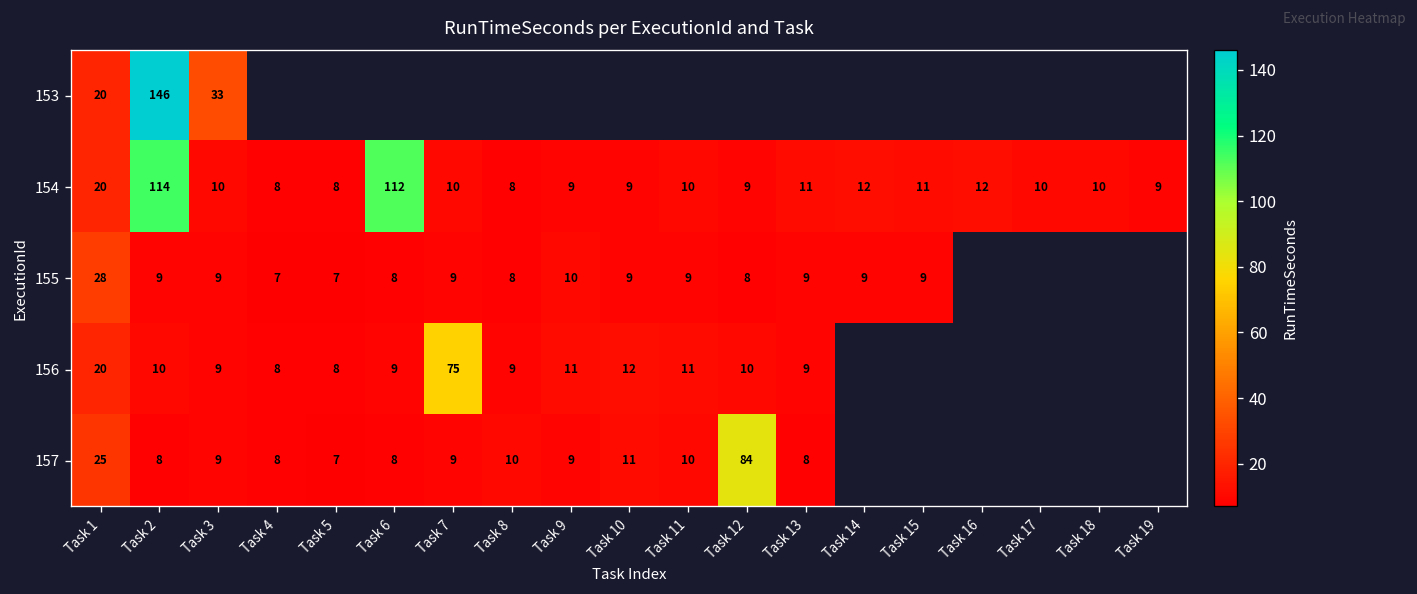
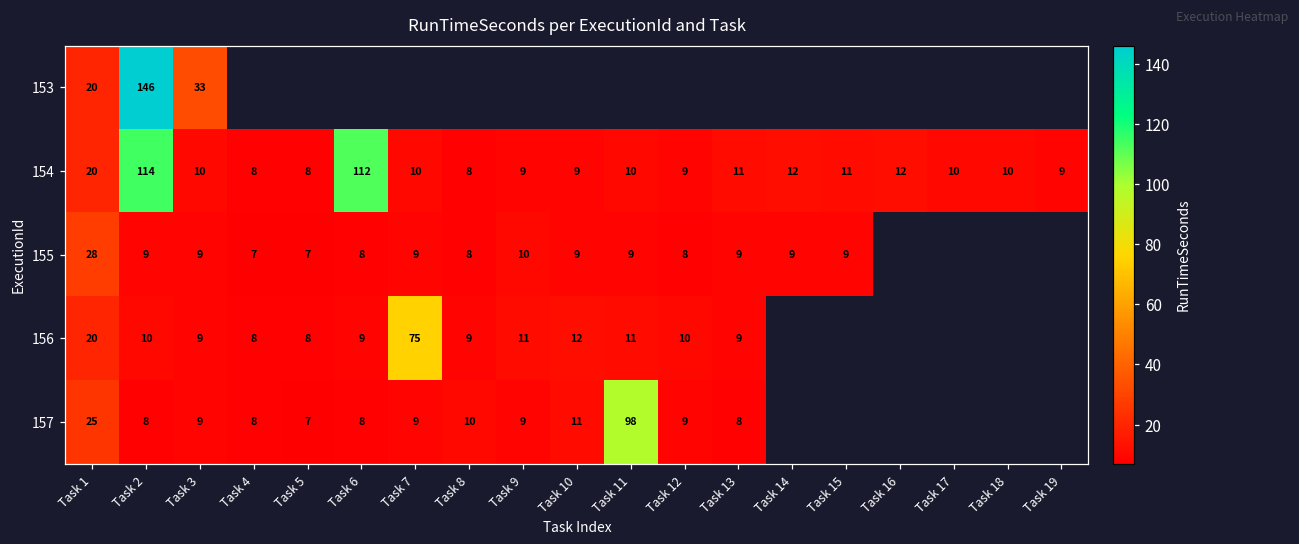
  {
    "153": {
      "Task 1": 20,
      "Task 2": 146,
      "Task 3": 33
    },
    "154": {
      "Task 1": 20,
      "Task 2": 114,
      "Task 3": 10,
      "Task 4": 8,
      "Task 5": 8,
      "Task 6": 112,
      "Task 7": 10,
      "Task 8": 8,
      "Task 9": 9,
      "Task 10": 9,
      "Task 11": 10,
      "Task 12": 9,
      "Task 13": 11,
      "Task 14": 12,
      "Task 15": 11,
      "Task 16": 12,
      "Task 17": 10,
      "Task 18": 10,
      "Task 19": 9
    },
    "155": {
      "Task 1": 28,
      "Task 2": 9,
      "Task 3": 9,
      "Task 4": 7,
      "Task 5": 7,
      "Task 6": 8,
      "Task 7": 9,
      "Task 8": 8,
      "Task 9": 10,
      "Task 10": 9,
      "Task 11": 9,
      "Task 12": 8,
      "Task 13": 9,
      "Task 14": 9,
      "Task 15": 9
    },
    "156": {
      "Task 1": 20,
      "Task 2": 10,
      "Task 3": 9,
      "Task 4": 8,
      "Task 5": 8,
      "Task 6": 9,
      "Task 7": 75,
      "Task 8": 9,
      "Task 9": 11,
      "Task 10": 12,
      "Task 11": 11,
      "Task 12": 10,
      "Task 13": 9
    },
    "157": {
      "Task 1": 25,
      "Task 2": 8,
      "Task 3": 9,
      "Task 4": 8,
      "Task 5": 7,
      "Task 6": 8,
      "Task 7": 9,
      "Task 8": 10,
      "Task 9": 9,
      "Task 10": 11,
-     "Task 11": 10,
-     "Task 12": 84,
+     "Task 11": 98,
+     "Task 12": 9,
      "Task 13": 8
    }
  }
